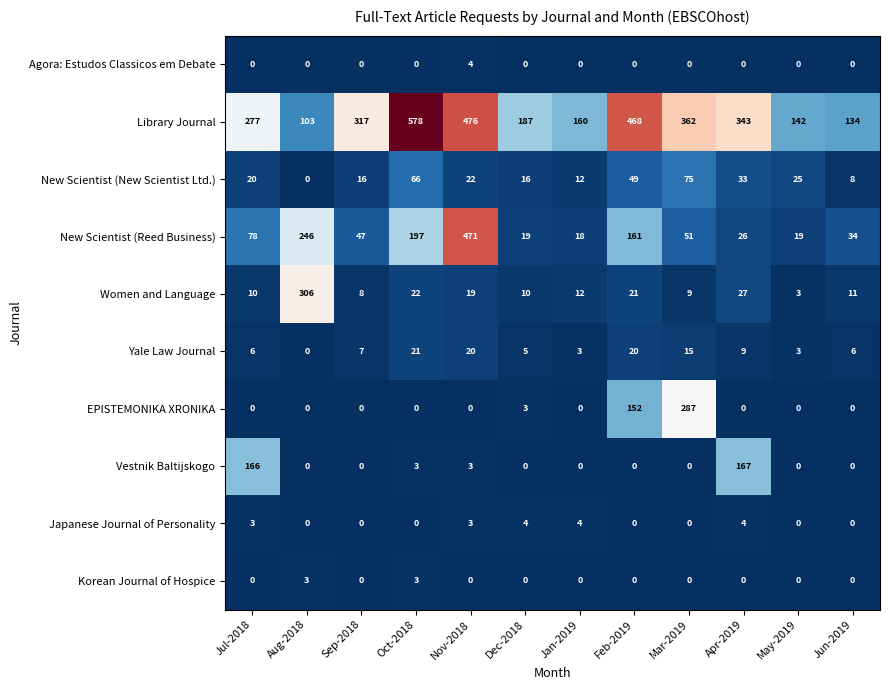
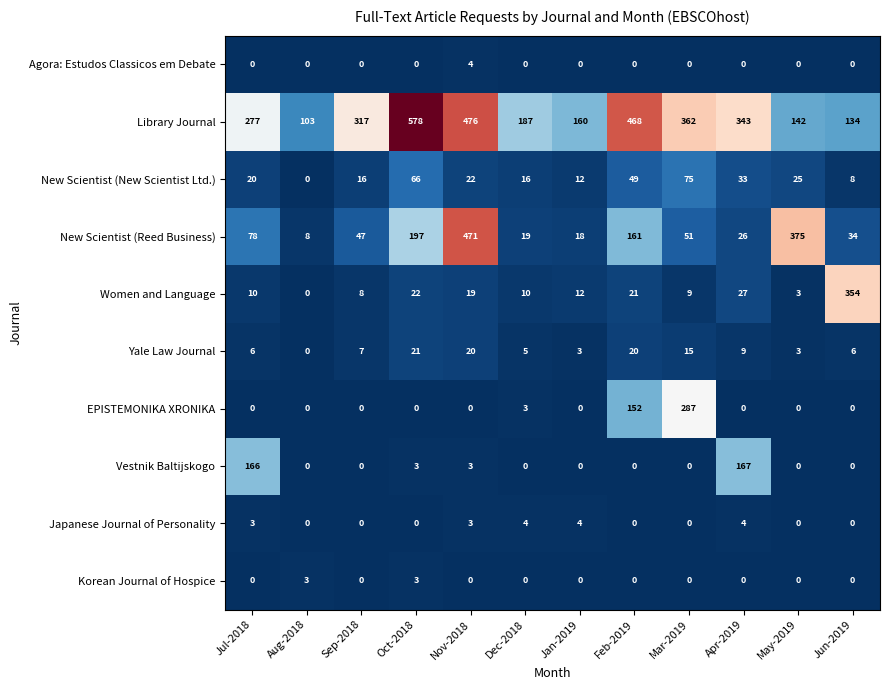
  {
    "Agora: Estudos Classicos em Debate": {
      "Jul-2018": 0,
      "Aug-2018": 0,
      "Sep-2018": 0,
      "Oct-2018": 0,
      "Nov-2018": 4,
      "Dec-2018": 0,
      "Jan-2019": 0,
      "Feb-2019": 0,
      "Mar-2019": 0,
      "Apr-2019": 0,
      "May-2019": 0,
      "Jun-2019": 0
    },
    "Library Journal": {
      "Jul-2018": 277,
      "Aug-2018": 103,
      "Sep-2018": 317,
      "Oct-2018": 578,
      "Nov-2018": 476,
      "Dec-2018": 187,
      "Jan-2019": 160,
      "Feb-2019": 468,
      "Mar-2019": 362,
      "Apr-2019": 343,
      "May-2019": 142,
      "Jun-2019": 134
    },
    "New Scientist (New Scientist Ltd.)": {
      "Jul-2018": 20,
      "Aug-2018": 0,
      "Sep-2018": 16,
      "Oct-2018": 66,
      "Nov-2018": 22,
      "Dec-2018": 16,
      "Jan-2019": 12,
      "Feb-2019": 49,
      "Mar-2019": 75,
      "Apr-2019": 33,
      "May-2019": 25,
      "Jun-2019": 8
    },
    "New Scientist (Reed Business)": {
      "Jul-2018": 78,
-     "Aug-2018": 246,
+     "Aug-2018": 8,
      "Sep-2018": 47,
      "Oct-2018": 197,
      "Nov-2018": 471,
      "Dec-2018": 19,
      "Jan-2019": 18,
      "Feb-2019": 161,
      "Mar-2019": 51,
      "Apr-2019": 26,
-     "May-2019": 19,
+     "May-2019": 375,
      "Jun-2019": 34
    },
    "Women and Language": {
      "Jul-2018": 10,
-     "Aug-2018": 306,
+     "Aug-2018": 0,
      "Sep-2018": 8,
      "Oct-2018": 22,
      "Nov-2018": 19,
      "Dec-2018": 10,
      "Jan-2019": 12,
      "Feb-2019": 21,
      "Mar-2019": 9,
      "Apr-2019": 27,
      "May-2019": 3,
-     "Jun-2019": 11
+     "Jun-2019": 354
    },
    "Yale Law Journal": {
      "Jul-2018": 6,
      "Aug-2018": 0,
      "Sep-2018": 7,
      "Oct-2018": 21,
      "Nov-2018": 20,
      "Dec-2018": 5,
      "Jan-2019": 3,
      "Feb-2019": 20,
      "Mar-2019": 15,
      "Apr-2019": 9,
      "May-2019": 3,
      "Jun-2019": 6
    },
    "EPISTEMONIKA XRONIKA": {
      "Jul-2018": 0,
      "Aug-2018": 0,
      "Sep-2018": 0,
      "Oct-2018": 0,
      "Nov-2018": 0,
      "Dec-2018": 3,
      "Jan-2019": 0,
      "Feb-2019": 152,
      "Mar-2019": 287,
      "Apr-2019": 0,
      "May-2019": 0,
      "Jun-2019": 0
    },
    "Vestnik Baltijskogo": {
      "Jul-2018": 166,
      "Aug-2018": 0,
      "Sep-2018": 0,
      "Oct-2018": 3,
      "Nov-2018": 3,
      "Dec-2018": 0,
      "Jan-2019": 0,
      "Feb-2019": 0,
      "Mar-2019": 0,
      "Apr-2019": 167,
      "May-2019": 0,
      "Jun-2019": 0
    },
    "Japanese Journal of Personality": {
      "Jul-2018": 3,
      "Aug-2018": 0,
      "Sep-2018": 0,
      "Oct-2018": 0,
      "Nov-2018": 3,
      "Dec-2018": 4,
      "Jan-2019": 4,
      "Feb-2019": 0,
      "Mar-2019": 0,
      "Apr-2019": 4,
      "May-2019": 0,
      "Jun-2019": 0
    },
    "Korean Journal of Hospice": {
      "Jul-2018": 0,
      "Aug-2018": 3,
      "Sep-2018": 0,
      "Oct-2018": 3,
      "Nov-2018": 0,
      "Dec-2018": 0,
      "Jan-2019": 0,
      "Feb-2019": 0,
      "Mar-2019": 0,
      "Apr-2019": 0,
      "May-2019": 0,
      "Jun-2019": 0
    }
  }
